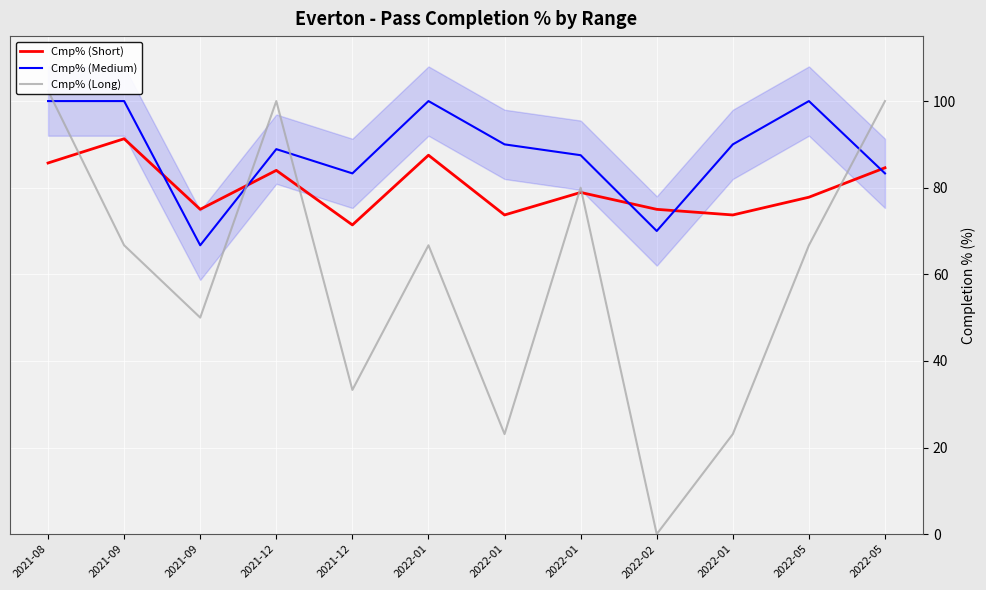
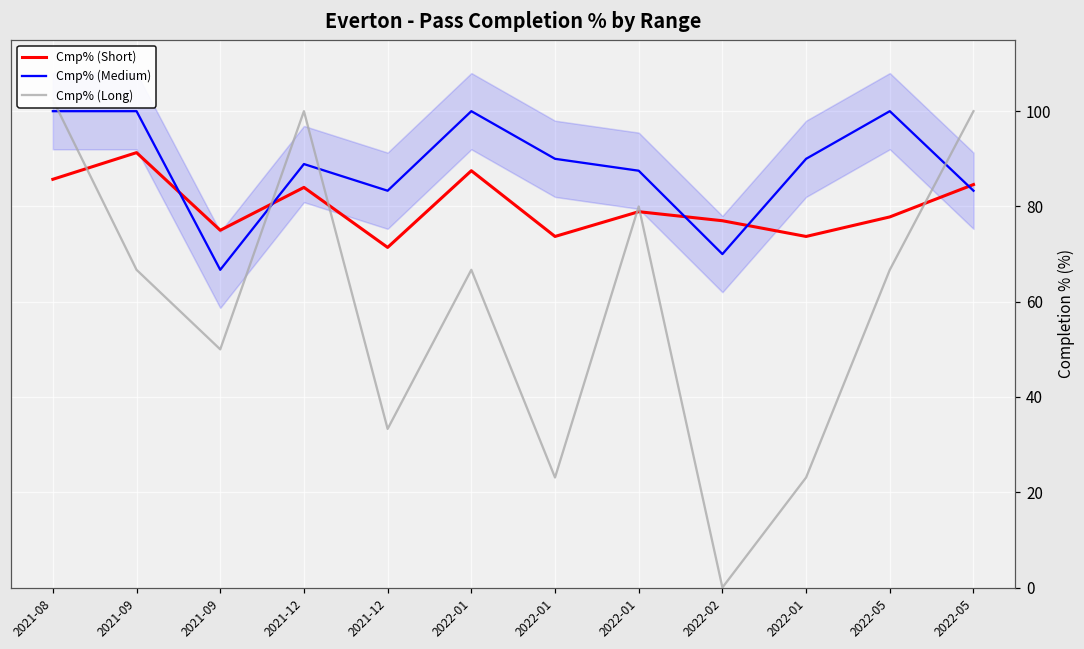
  {
    "Cmp% (Short)": {
      "2021-08": 86,
-     "2022-02": 75
+     "2022-02": 77
    },
    "Cmp% (Long)": {
      "2022-02": 0
    }
  }
